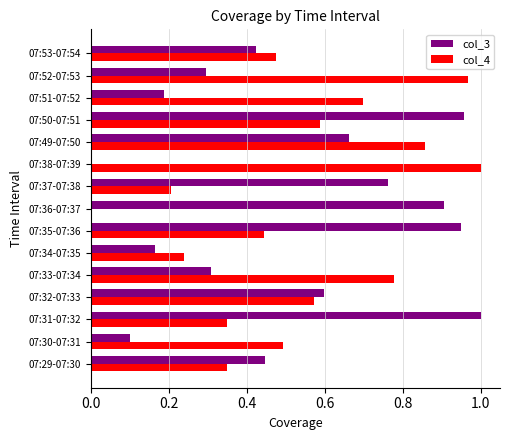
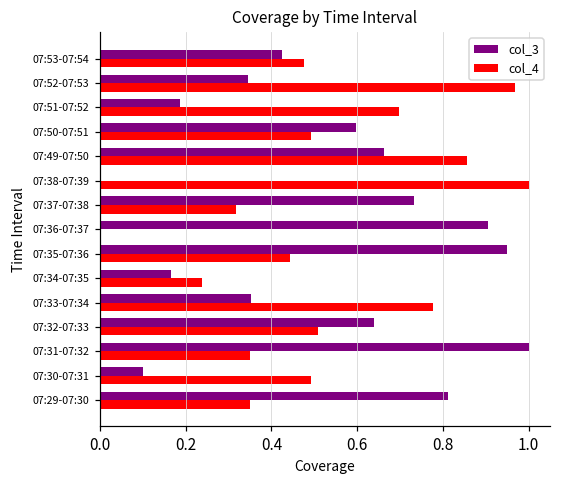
  {
    "col_3": {
      "07:53-07:54": 0.42,
-     "07:52-07:53": 0.29,
+     "07:52-07:53": 0.35,
      "07:51-07:52": 0.19,
-     "07:50-07:51": 0.96,
+     "07:50-07:51": 0.60,
      "07:49-07:50": 0.66,
      "07:38-07:39": 0.00,
-     "07:37-07:38": 0.76,
+     "07:37-07:38": 0.73,
      "07:36-07:37": 0.91,
      "07:35-07:36": 0.95,
      "07:34-07:35": 0.17,
-     "07:33-07:34": 0.31,
-     "07:32-07:33": 0.60,
+     "07:33-07:34": 0.35,
+     "07:32-07:33": 0.64,
      "07:31-07:32": 1.00,
      "07:30-07:31": 0.10,
-     "07:29-07:30": 0.45
+     "07:29-07:30": 0.81
    },
    "col_4": {
      "07:53-07:54": 0.48,
      "07:52-07:53": 0.97,
      "07:51-07:52": 0.70,
-     "07:50-07:51": 0.59,
+     "07:50-07:51": 0.49,
      "07:49-07:50": 0.86,
      "07:38-07:39": 1.00,
-     "07:37-07:38": 0.21,
+     "07:37-07:38": 0.32,
      "07:36-07:37": 0.00,
      "07:35-07:36": 0.44,
      "07:34-07:35": 0.24,
      "07:33-07:34": 0.78,
-     "07:32-07:33": 0.57,
+     "07:32-07:33": 0.51,
      "07:31-07:32": 0.35,
      "07:30-07:31": 0.49,
      "07:29-07:30": 0.35
    }
  }
